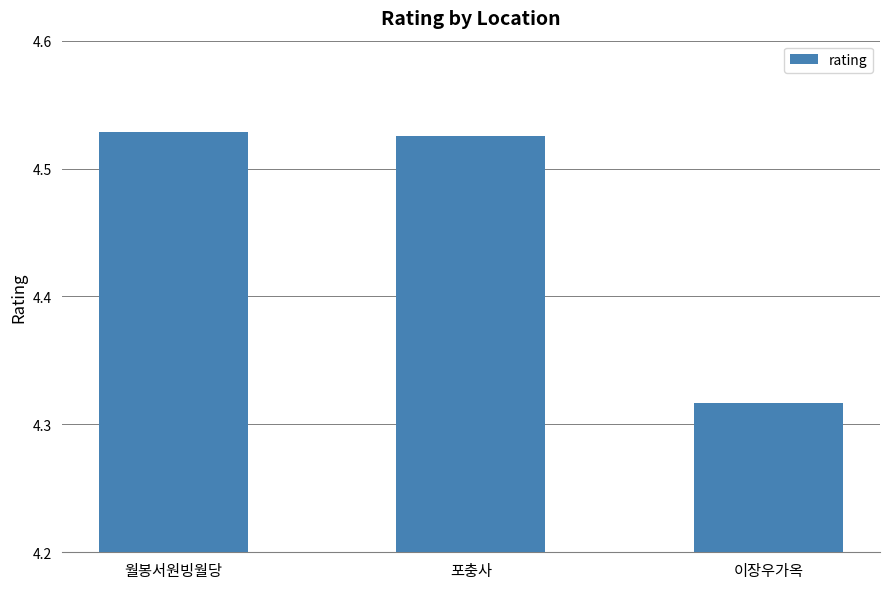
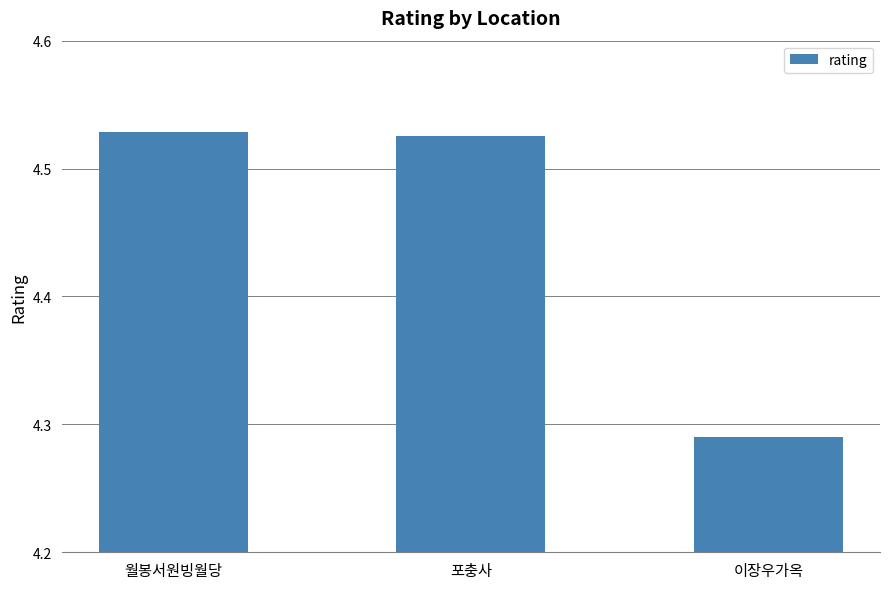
  {
    "월봉서원빙월당": 4.529,
    "포충사": 4.526,
-   "이장우가옥": 4.317
+   "이장우가옥": 4.290
  }
